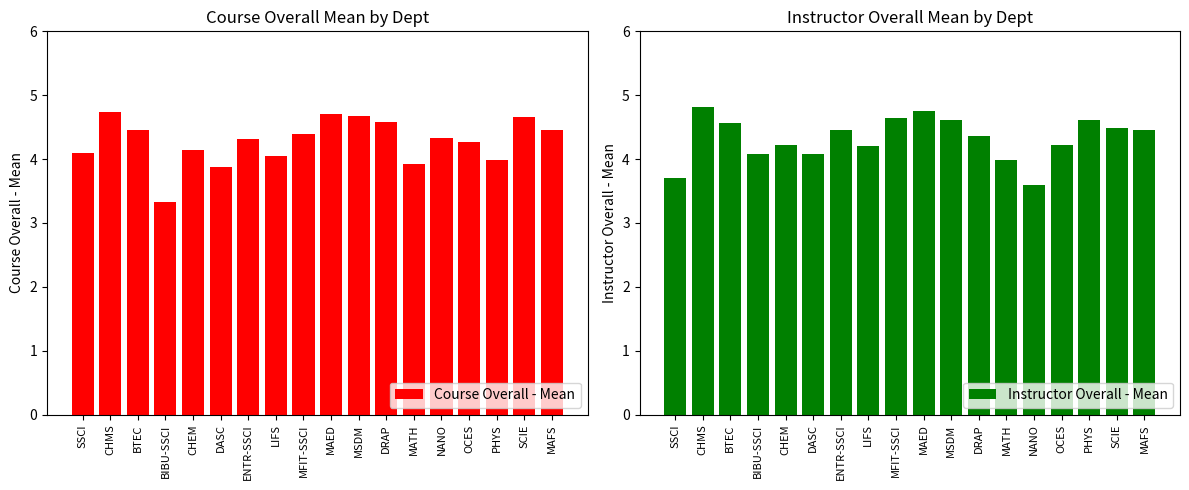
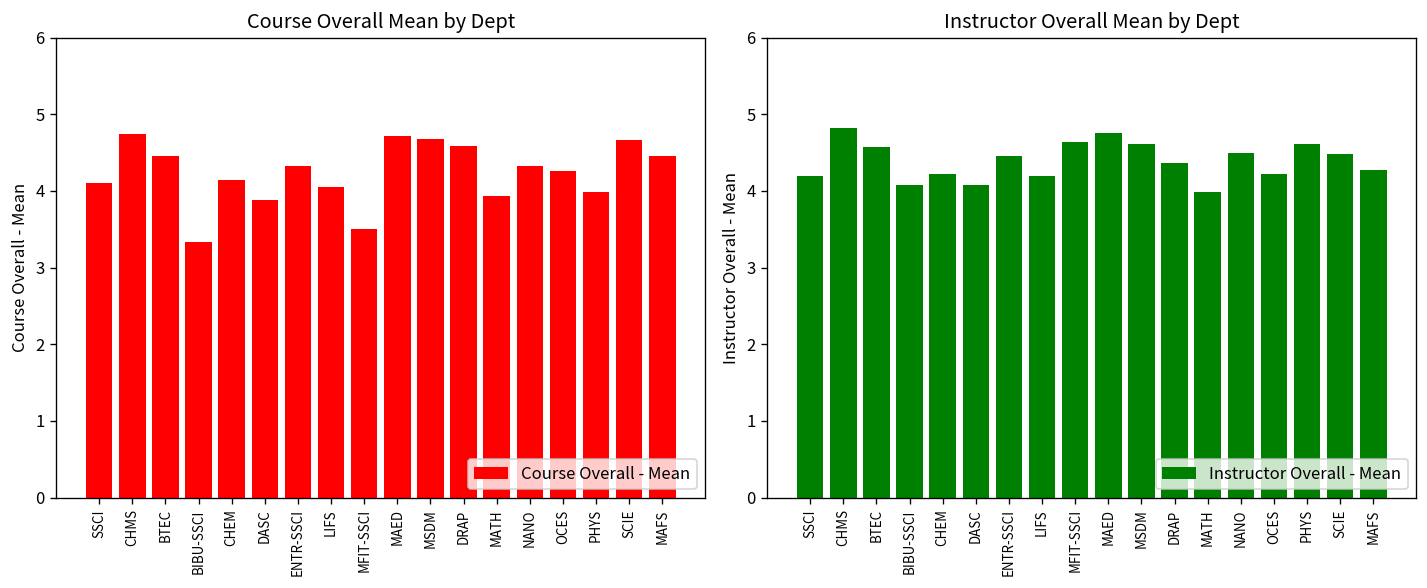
  {
    "Course Overall Mean by Dept": {
      "SSCI": 4.1,
      "CHMS": 4.7,
      "BTEC": 4.5,
      "BIBU-SSCI": 3.3,
      "CHEM": 4.1,
      "DASC": 3.9,
      "ENTR-SSCI": 4.3,
      "LIFS": 4.1,
-     "MFIT-SSCI": 4.4,
+     "MFIT-SSCI": 3.5,
      "MAED": 4.7,
      "MSDM": 4.7,
      "DRAP": 4.6,
      "MATH": 3.9,
      "NANO": 4.3,
      "OCES": 4.3,
      "PHYS": 4.0,
      "SCIE": 4.7,
      "MAFS": 4.5
    },
    "Instructor Overall Mean by Dept": {
-     "SSCI": 3.7,
+     "SSCI": 4.2,
      "CHMS": 4.8,
      "BTEC": 4.6,
      "BIBU-SSCI": 4.1,
      "CHEM": 4.2,
      "DASC": 4.1,
      "ENTR-SSCI": 4.5,
      "LIFS": 4.2,
      "MFIT-SSCI": 4.6,
      "MAED": 4.8,
      "MSDM": 4.6,
      "DRAP": 4.4,
      "MATH": 4.0,
-     "NANO": 3.6,
+     "NANO": 4.5,
      "OCES": 4.2,
      "PHYS": 4.6,
      "SCIE": 4.5,
-     "MAFS": 4.5
+     "MAFS": 4.3
    }
  }
